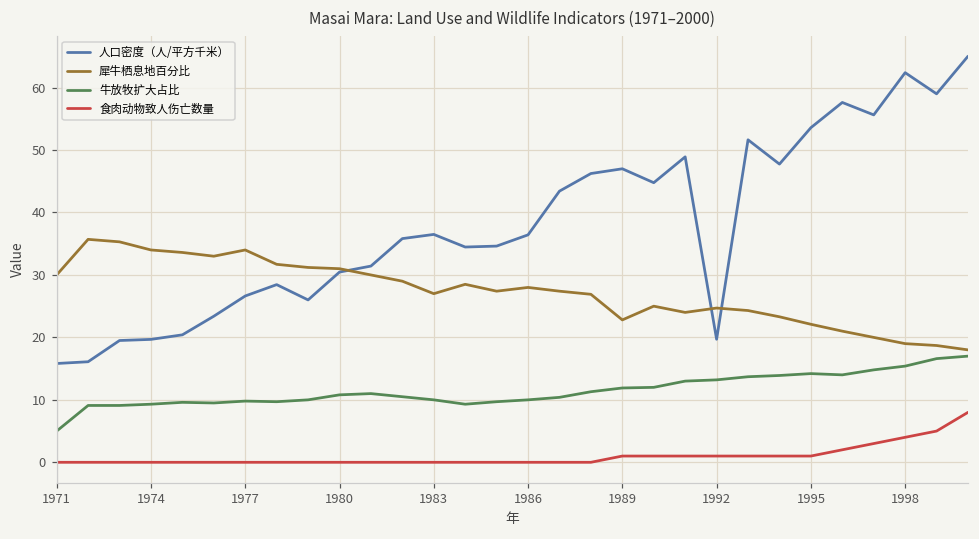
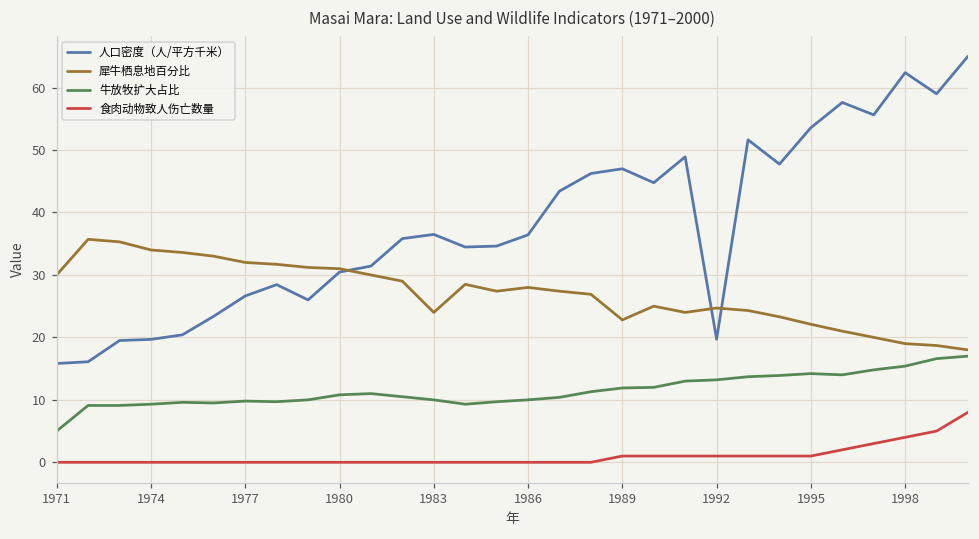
  {
    "人口密度（人/平方千米）": {
      "1971": 16,
      "1974": 20,
      "1977": 27,
      "1980": 30,
      "1983": 36,
      "1986": 36,
      "1989": 47,
      "1992": 20,
      "1995": 54,
      "1998": 62
    },
    "犀牛栖息地百分比": {
      "1971": 30,
      "1974": 34,
-     "1977": 34,
+     "1977": 32,
      "1980": 31,
-     "1983": 27,
+     "1983": 24,
      "1986": 28,
      "1989": 23,
      "1992": 25,
      "1995": 22,
      "1998": 19
    },
    "牛放牧扩大占比": {
      "1971": 5,
      "1974": 9,
      "1977": 10,
      "1980": 11,
      "1983": 10,
      "1986": 10,
      "1989": 12,
      "1992": 13,
      "1995": 14,
      "1998": 15
    },
    "食肉动物致人伤亡数量": {
      "1971": 0,
      "1974": 0,
      "1977": 0,
      "1980": 0,
      "1983": 0,
      "1986": 0,
      "1989": 1,
      "1992": 1,
      "1995": 1,
      "1998": 4
    }
  }
